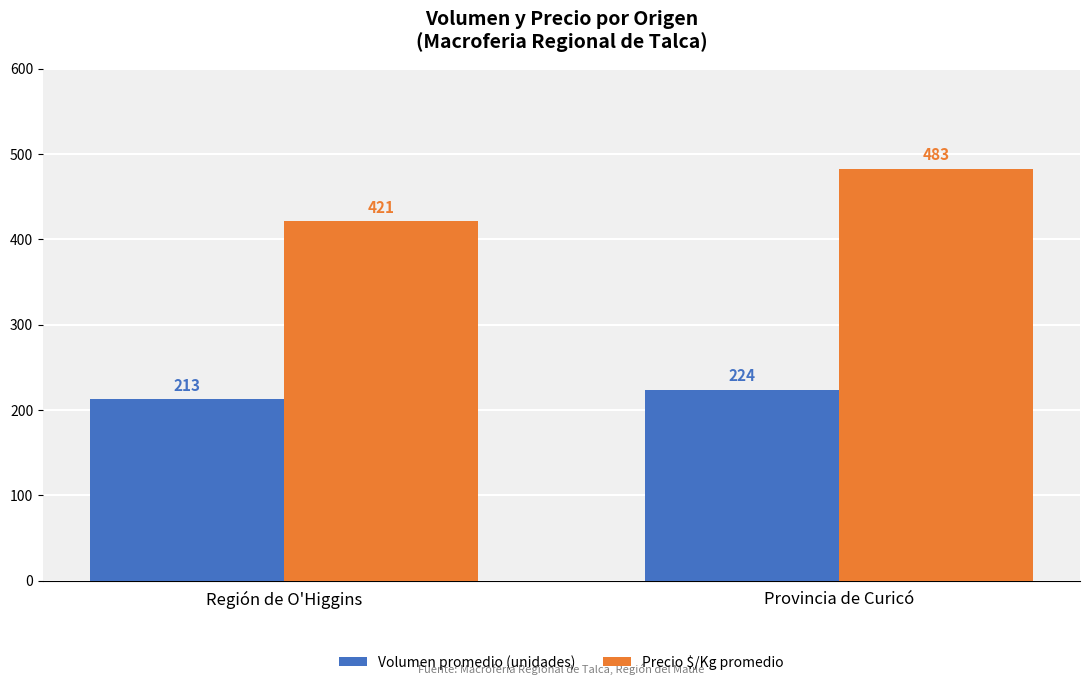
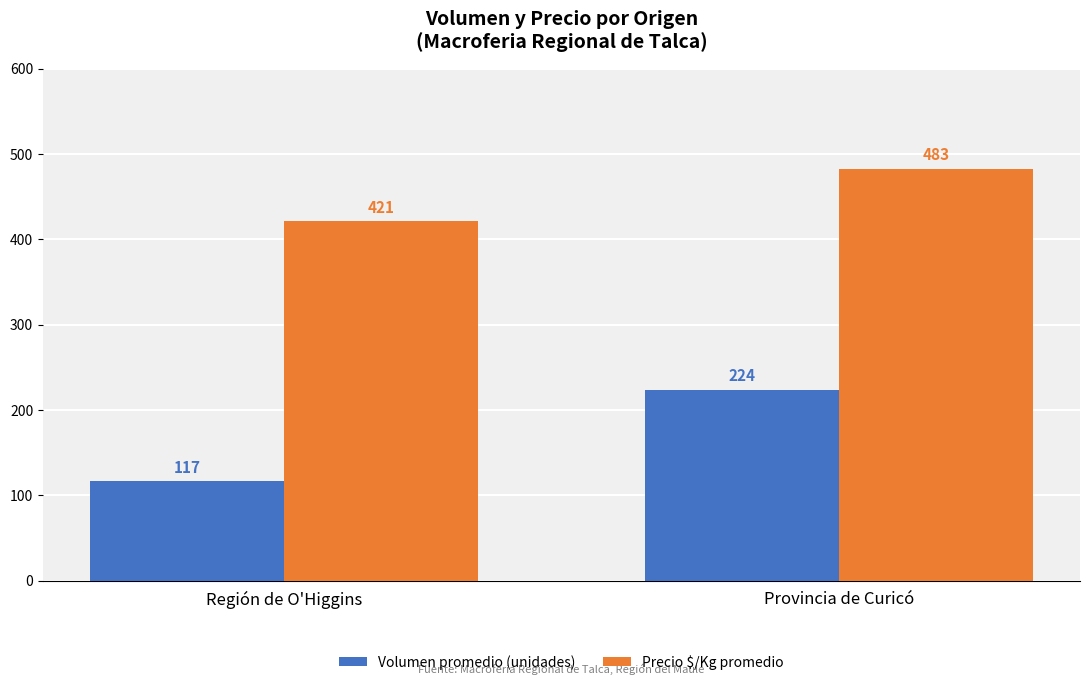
  {
    "Volumen promedio (unidades)": {
-     "Región de O'Higgins": 213,
+     "Región de O'Higgins": 117,
      "Provincia de Curicó": 224
    },
    "Precio $/Kg promedio": {
      "Región de O'Higgins": 421,
      "Provincia de Curicó": 483
    }
  }
